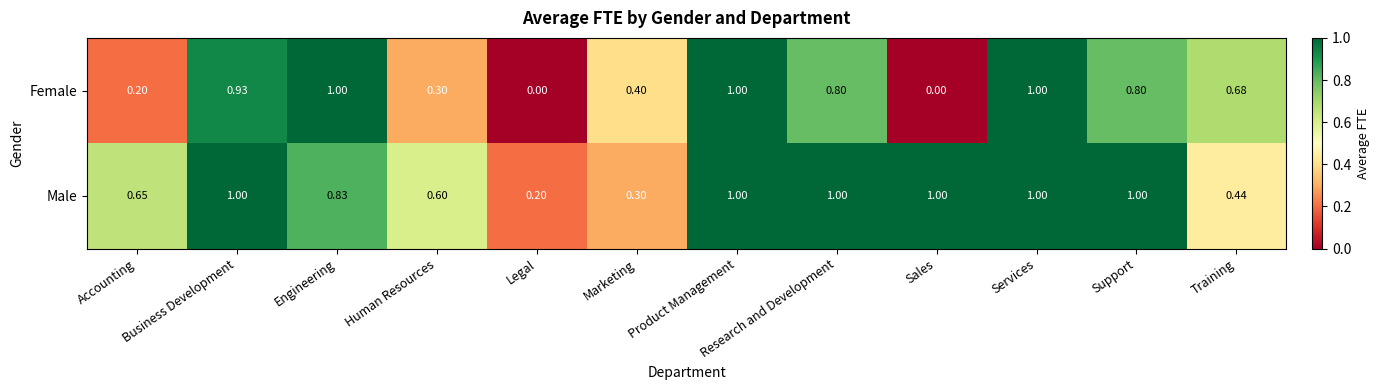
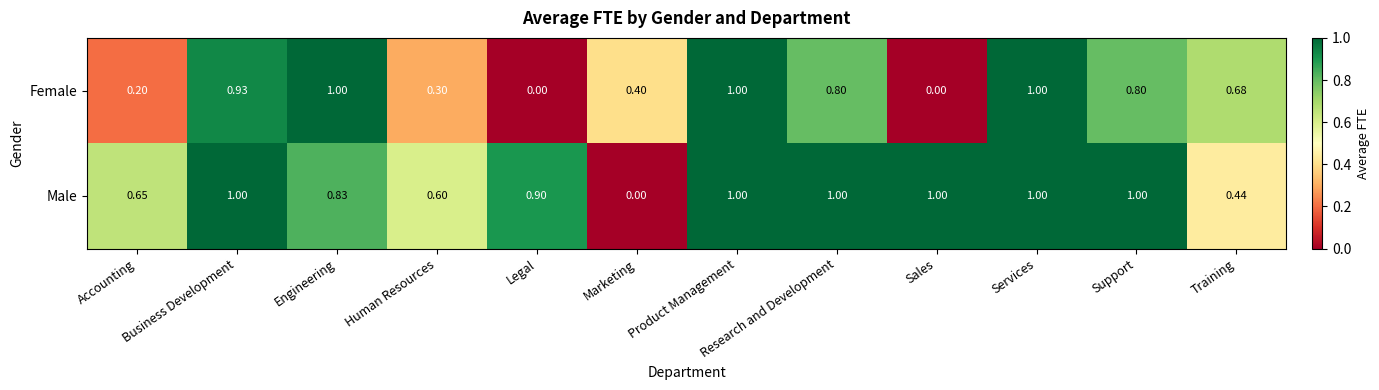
  {
    "Female": {
      "Accounting": 0.20,
      "Business Development": 0.93,
      "Engineering": 1.00,
      "Human Resources": 0.30,
      "Legal": 0.00,
      "Marketing": 0.40,
      "Product Management": 1.00,
      "Research and Development": 0.80,
      "Sales": 0.00,
      "Services": 1.00,
      "Support": 0.80,
      "Training": 0.68
    },
    "Male": {
      "Accounting": 0.65,
      "Business Development": 1.00,
      "Engineering": 0.83,
      "Human Resources": 0.60,
-     "Legal": 0.20,
-     "Marketing": 0.30,
+     "Legal": 0.90,
+     "Marketing": 0.00,
      "Product Management": 1.00,
      "Research and Development": 1.00,
      "Sales": 1.00,
      "Services": 1.00,
      "Support": 1.00,
      "Training": 0.44
    }
  }
